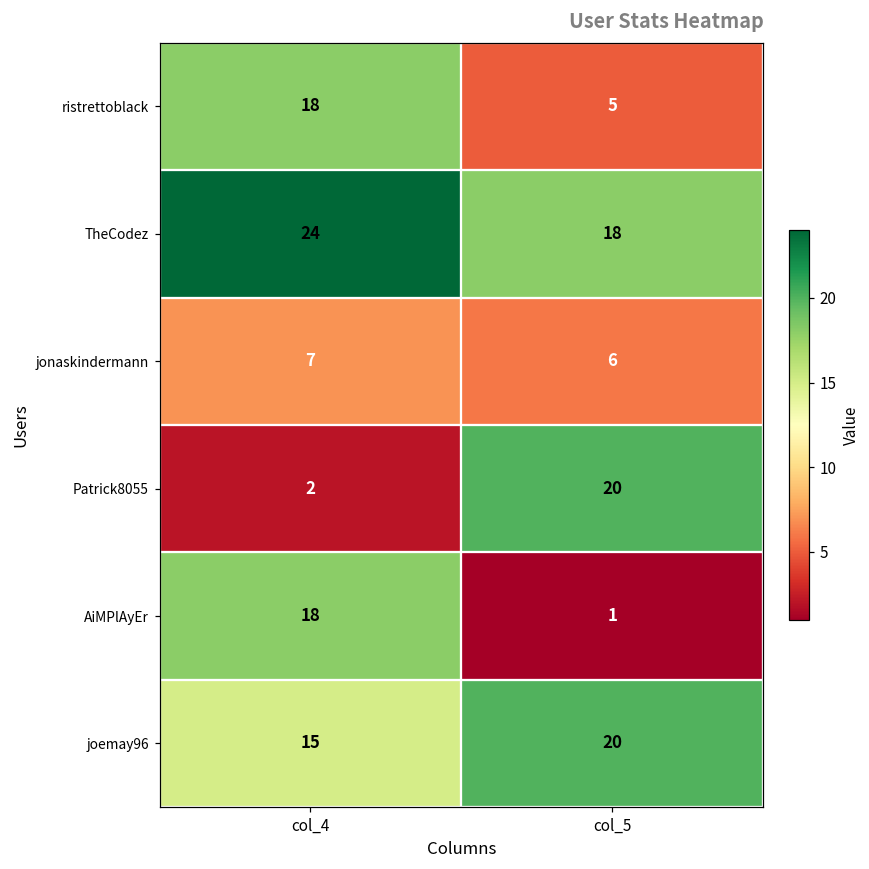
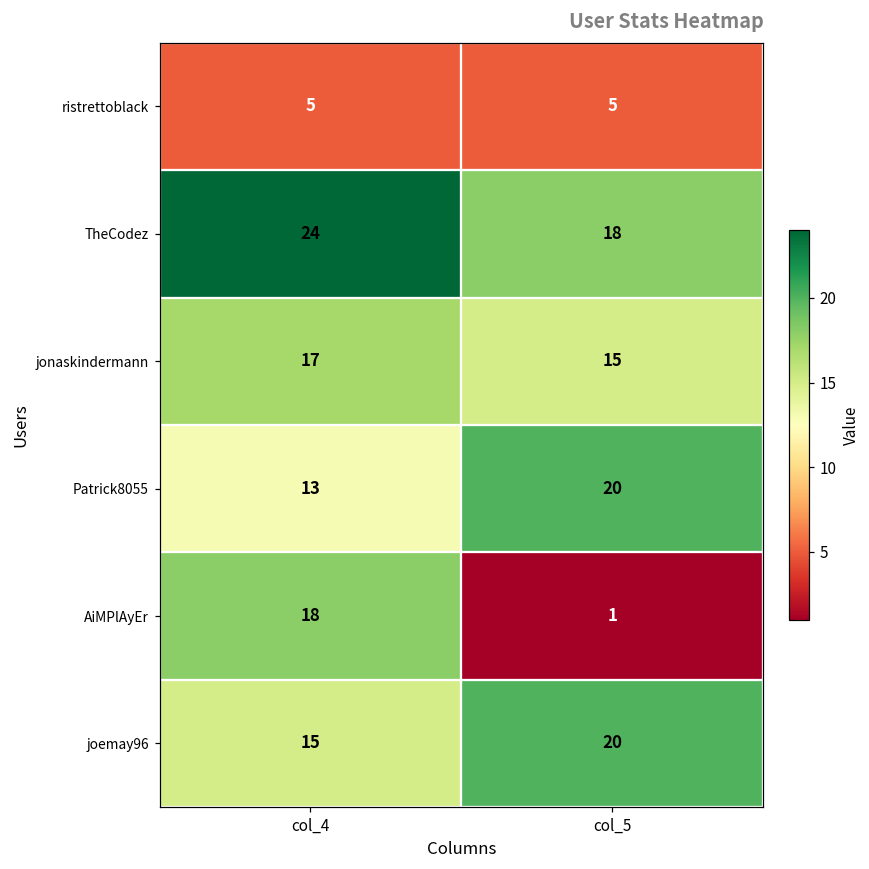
  {
    "ristrettoblack": {
-     "col_4": 18,
+     "col_4": 5,
      "col_5": 5
    },
    "TheCodez": {
      "col_4": 24,
      "col_5": 18
    },
    "jonaskindermann": {
-     "col_4": 7,
-     "col_5": 6
+     "col_4": 17,
+     "col_5": 15
    },
    "Patrick8055": {
-     "col_4": 2,
+     "col_4": 13,
      "col_5": 20
    },
    "AiMPlAyEr": {
      "col_4": 18,
      "col_5": 1
    },
    "joemay96": {
      "col_4": 15,
      "col_5": 20
    }
  }
